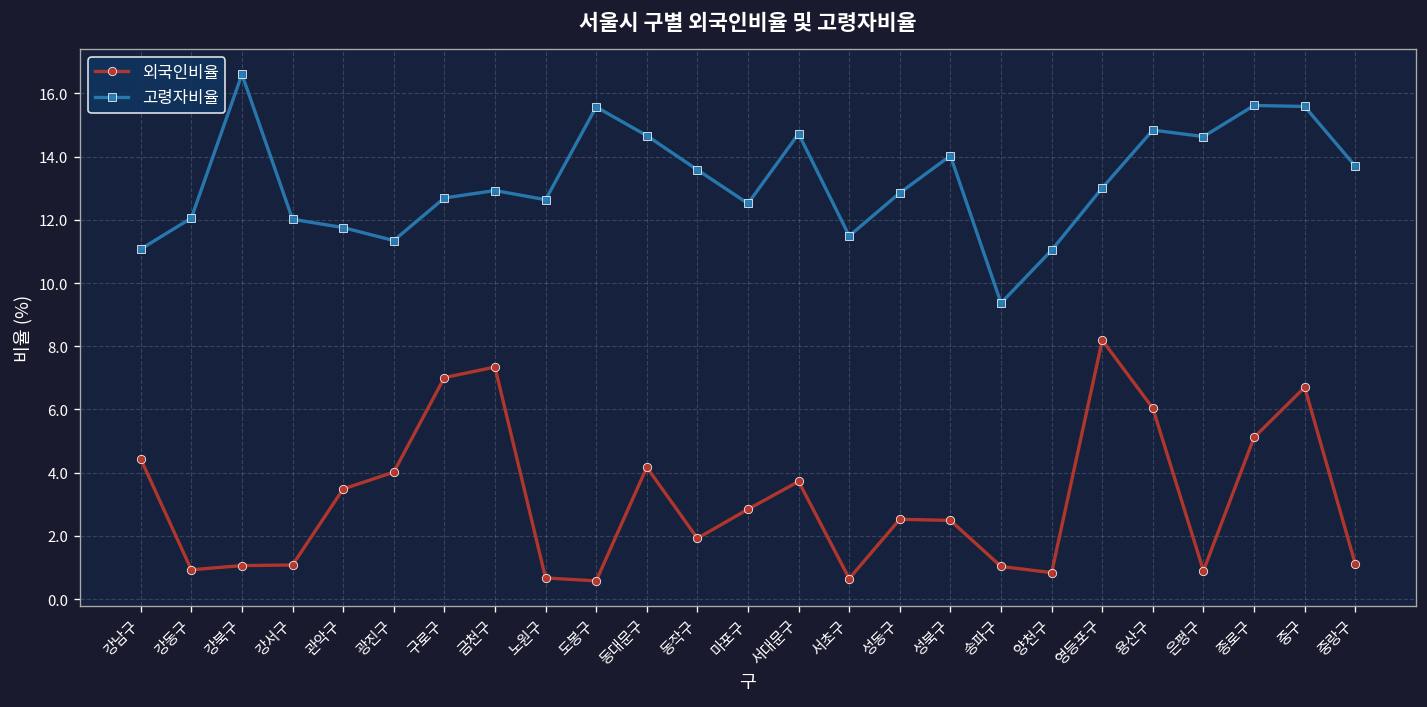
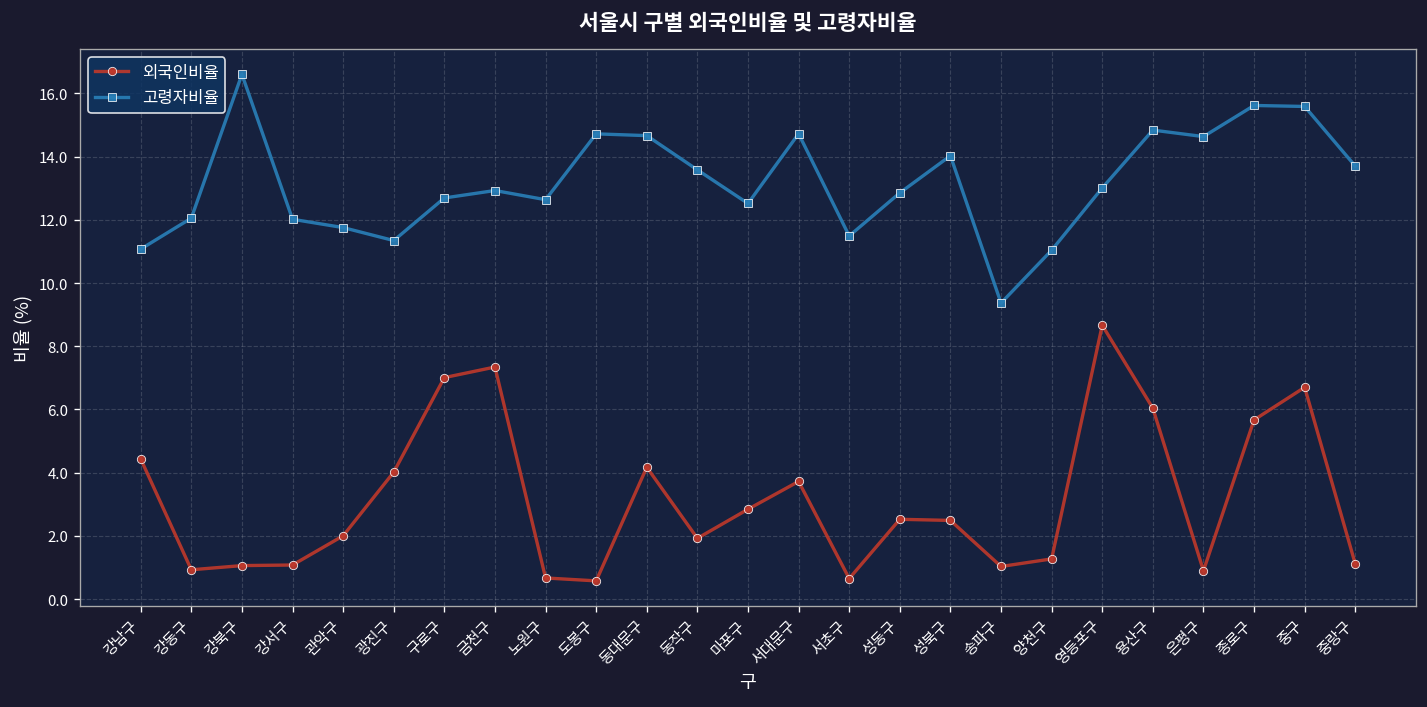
  {
    "외국인비율": {
      "강남구": 4.4,
      "강동구": 0.9,
      "강북구": 1.1,
      "강서구": 1.1,
-     "관악구": 3.5,
+     "관악구": 2.0,
      "광진구": 4.0,
      "구로구": 7.0,
      "금천구": 7.3,
      "노원구": 0.7,
      "도봉구": 0.6,
      "동대문구": 4.2,
      "동작구": 1.9,
      "마포구": 2.8,
      "서대문구": 3.7,
      "서초구": 0.7,
      "성동구": 2.5,
      "성북구": 2.5,
      "송파구": 1.0,
-     "양천구": 0.8,
-     "영등포구": 8.2,
+     "양천구": 1.3,
+     "영등포구": 8.7,
      "용산구": 6.0,
      "은평구": 0.9,
-     "종로구": 5.1,
+     "종로구": 5.7,
      "중구": 6.7,
      "중랑구": 1.1
    },
    "고령자비율": {
      "강남구": 11.1,
      "강동구": 12.1,
      "강북구": 16.6,
      "강서구": 12.0,
      "관악구": 11.8,
      "광진구": 11.3,
      "구로구": 12.7,
      "금천구": 12.9,
      "노원구": 12.6,
-     "도봉구": 15.6,
+     "도봉구": 14.7,
      "동대문구": 14.7,
      "동작구": 13.6,
      "마포구": 12.5,
      "서대문구": 14.7,
      "서초구": 11.5,
      "성동구": 12.9,
      "성북구": 14.0,
      "송파구": 9.4,
      "양천구": 11.0,
      "영등포구": 13.0,
      "용산구": 14.8,
      "은평구": 14.6,
      "종로구": 15.6,
      "중구": 15.6,
      "중랑구": 13.7
    }
  }
